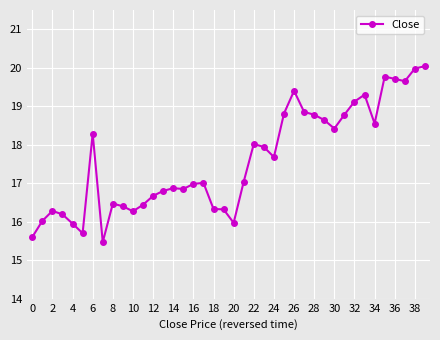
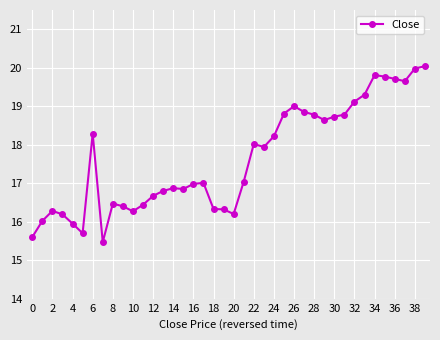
  {
    "0": 15.6,
    "2": 16.3,
    "4": 16.0,
    "6": 18.3,
    "8": 16.5,
    "10": 16.3,
    "12": 16.7,
    "14": 16.9,
    "16": 17.0,
    "18": 16.3,
-   "20": 16.0,
+   "20": 16.2,
    "22": 18.0,
-   "24": 17.7,
-   "26": 19.4,
+   "24": 18.2,
+   "26": 19.0,
    "28": 18.8,
-   "30": 18.4,
+   "30": 18.7,
    "32": 19.1,
-   "34": 18.6,
+   "34": 19.8,
    "36": 19.7,
    "38": 20.0
  }
